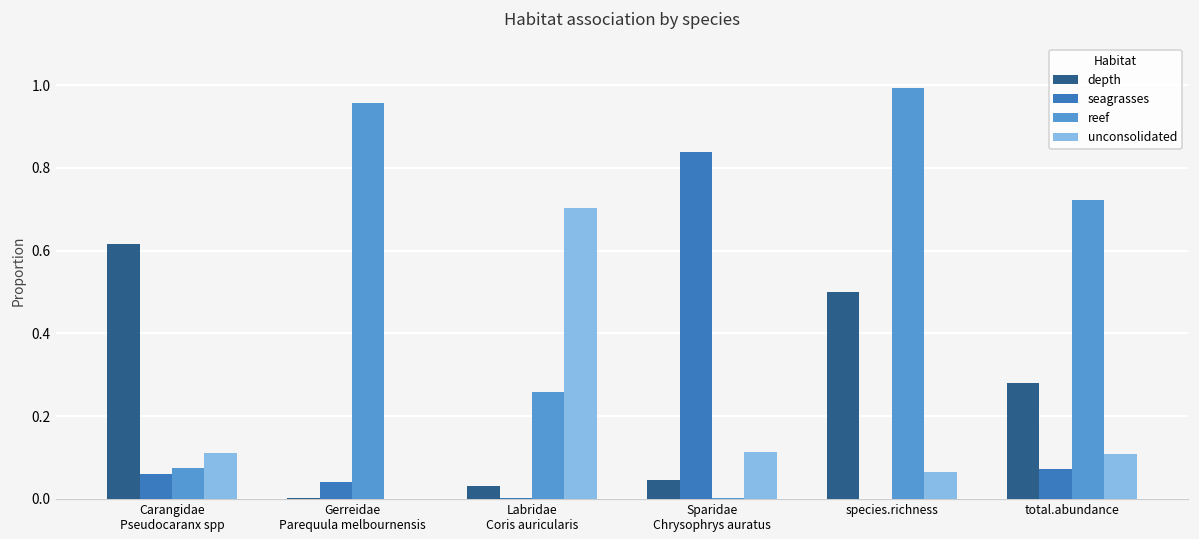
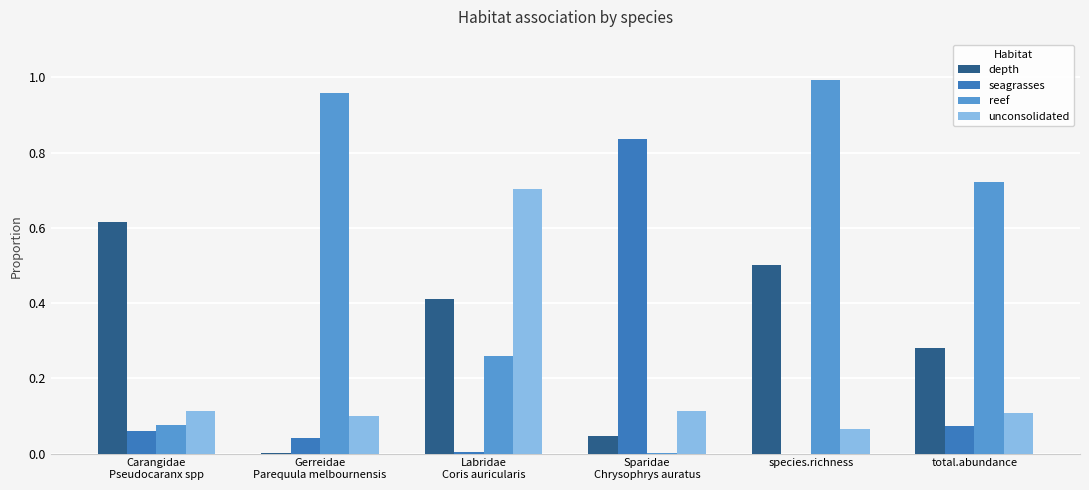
  {
    "depth": {
      "Carangidae Pseudocaranx spp": 0.62,
-     "Labridae Coris auricularis": 0.03,
+     "Labridae Coris auricularis": 0.41,
      "Sparidae Chrysophrys auratus": 0.05,
      "species.richness": 0.50,
      "total.abundance": 0.28
    },
    "unconsolidated": {
      "Carangidae Pseudocaranx spp": 0.11,
-     "Gerreidae Parequula melbournensis": 0.0,
+     "Gerreidae Parequula melbournensis": 0.1,
      "Labridae Coris auricularis": 0.7,
      "Sparidae Chrysophrys auratus": 0.11,
      "species.richness": 0.07,
      "total.abundance": 0.11
    }
  }
